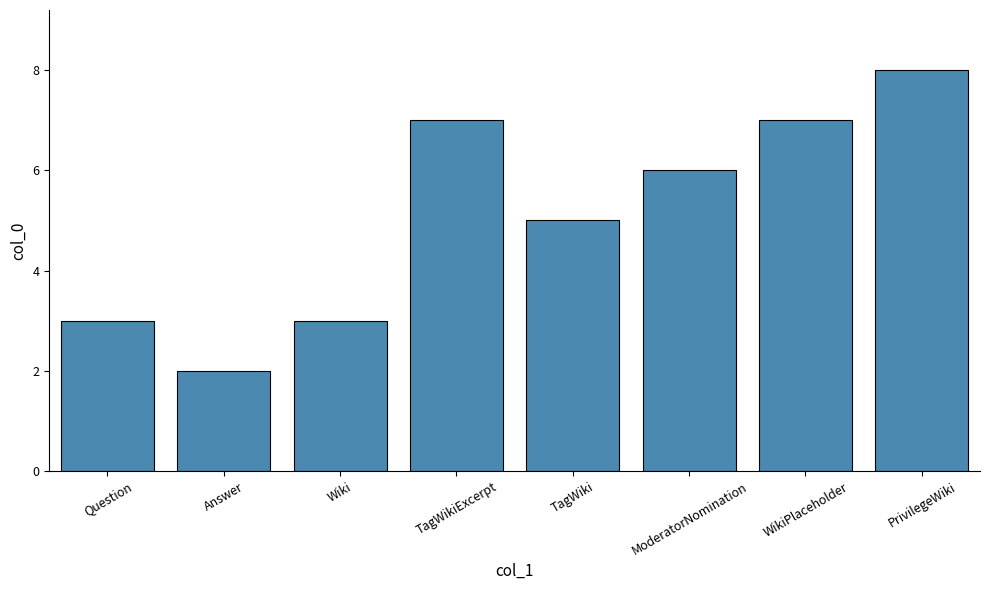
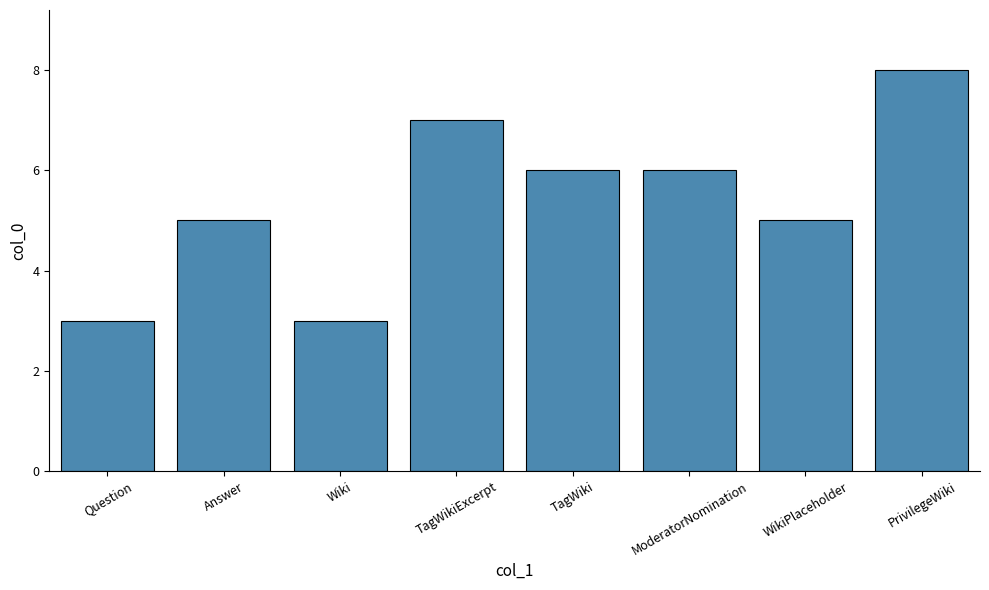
  {
    "Question": 3,
-   "Answer": 2,
+   "Answer": 5,
    "Wiki": 3,
    "TagWikiExcerpt": 7,
-   "TagWiki": 5,
+   "TagWiki": 6,
    "ModeratorNomination": 6,
-   "WikiPlaceholder": 7,
+   "WikiPlaceholder": 5,
    "PrivilegeWiki": 8
  }
